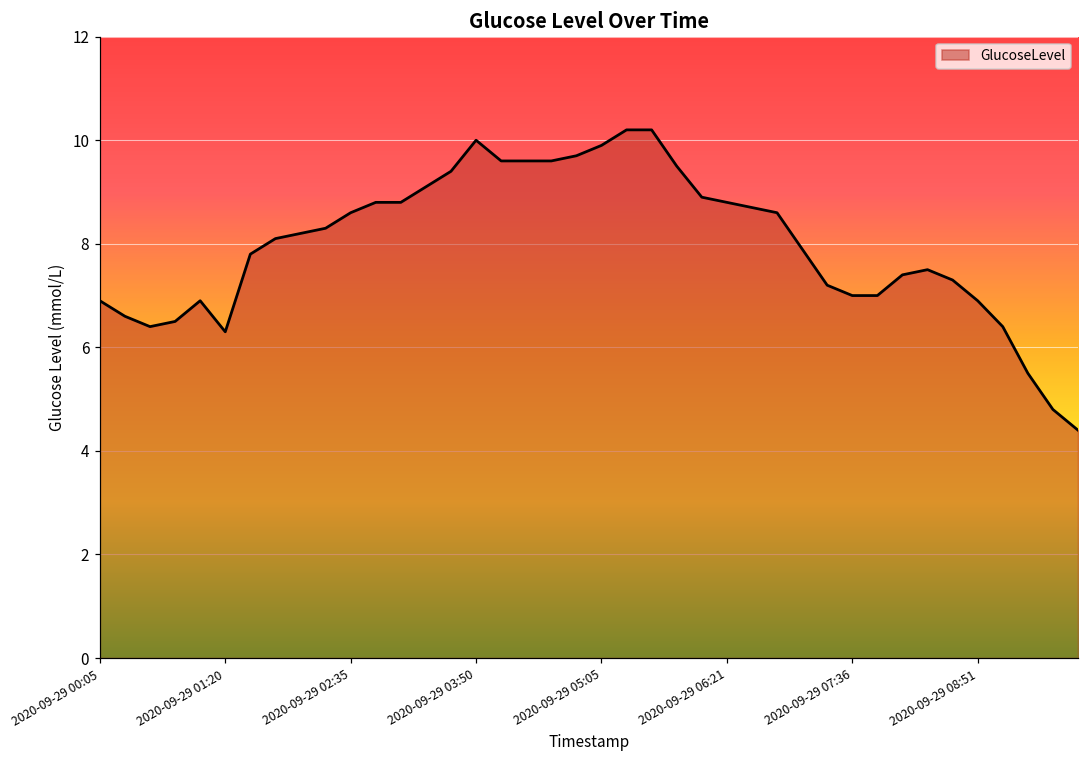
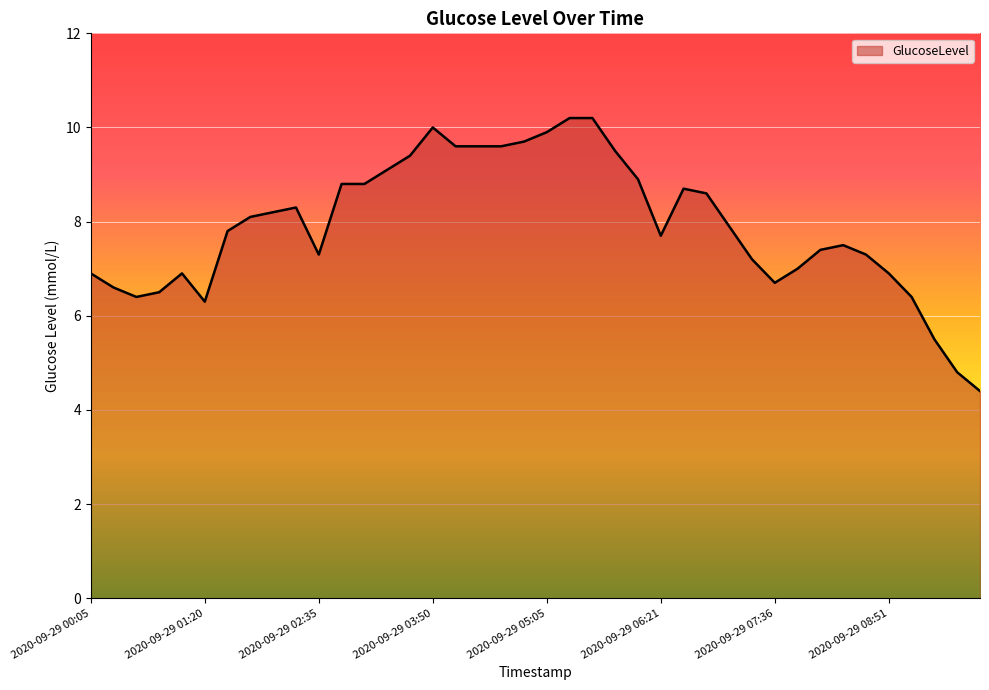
  {
    "2020-09-29 00:05": 6.9,
    "2020-09-29 01:20": 6.3,
-   "2020-09-29 02:35": 8.6,
+   "2020-09-29 02:35": 7.3,
    "2020-09-29 03:50": 10.0,
    "2020-09-29 05:05": 9.9,
-   "2020-09-29 06:21": 8.8,
-   "2020-09-29 07:36": 7.0,
+   "2020-09-29 06:21": 7.7,
+   "2020-09-29 07:36": 6.7,
    "2020-09-29 08:51": 6.9
  }
